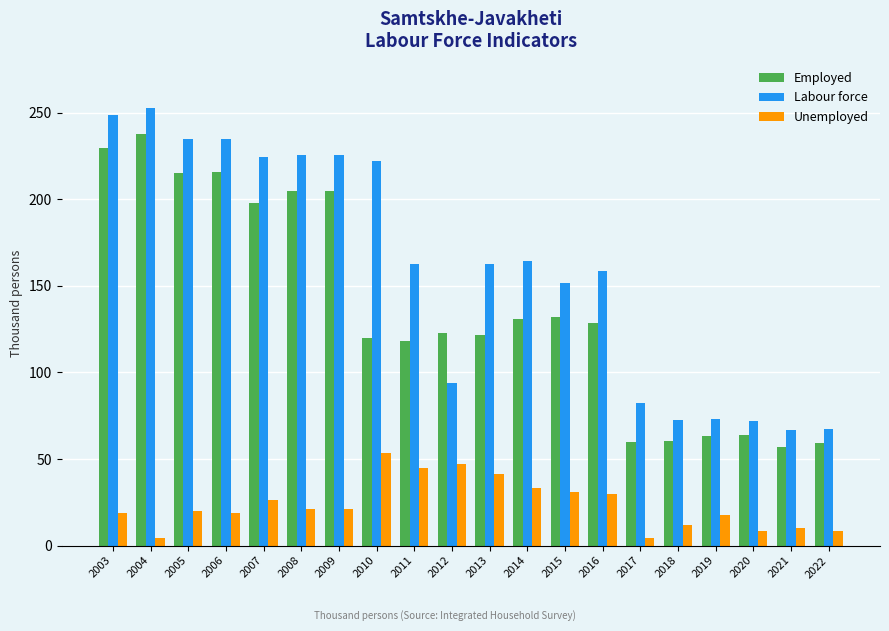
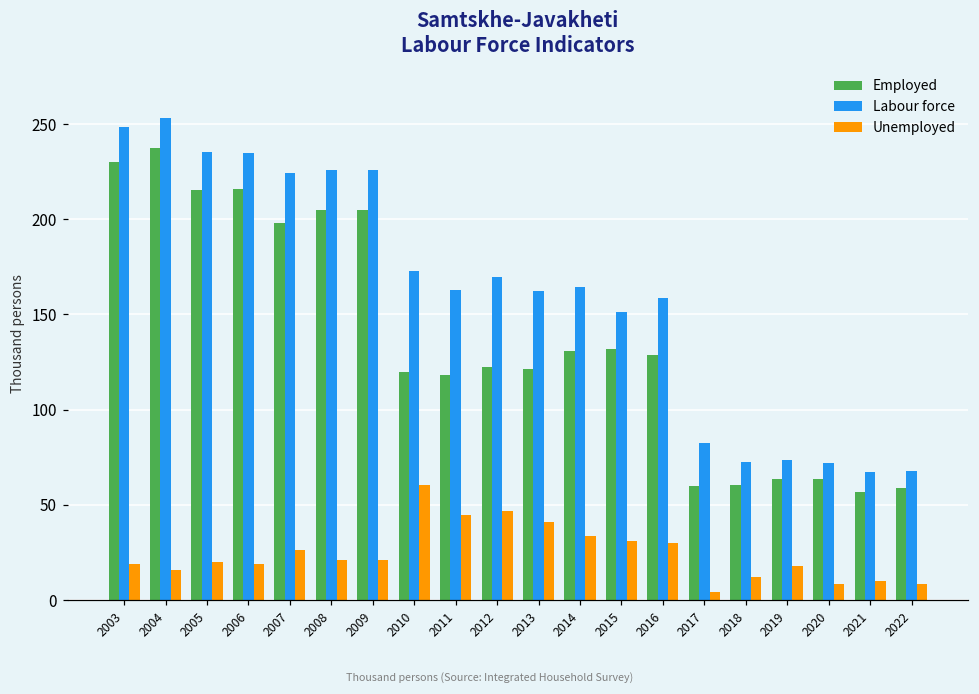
  {
    "Employed": {
      "2003": 230,
      "2004": 237,
      "2005": 215,
      "2006": 216,
      "2007": 198,
      "2008": 205,
      "2009": 205,
      "2010": 120,
      "2011": 118,
      "2012": 123,
      "2013": 121,
      "2014": 131,
      "2015": 132,
      "2016": 129,
      "2017": 60,
      "2018": 61,
      "2019": 64,
      "2020": 64,
      "2021": 57,
      "2022": 59
    },
    "Labour force": {
      "2003": 248,
      "2004": 253,
      "2005": 235,
      "2006": 235,
      "2007": 224,
      "2008": 226,
      "2009": 226,
-     "2010": 222,
+     "2010": 173,
      "2011": 163,
-     "2012": 94,
+     "2012": 169,
      "2013": 162,
      "2014": 164,
      "2015": 151,
      "2016": 158,
      "2017": 82,
      "2018": 73,
      "2019": 73,
      "2020": 72,
      "2021": 67,
      "2022": 68
    },
    "Unemployed": {
      "2003": 19,
-     "2004": 4,
+     "2004": 16,
      "2005": 20,
      "2006": 19,
      "2007": 26,
      "2008": 21,
      "2009": 21,
-     "2010": 53,
+     "2010": 60,
      "2011": 45,
      "2012": 47,
      "2013": 41,
      "2014": 33,
      "2015": 31,
      "2016": 30,
      "2017": 4,
      "2018": 12,
      "2019": 18,
      "2020": 8,
      "2021": 10,
      "2022": 9
    }
  }
